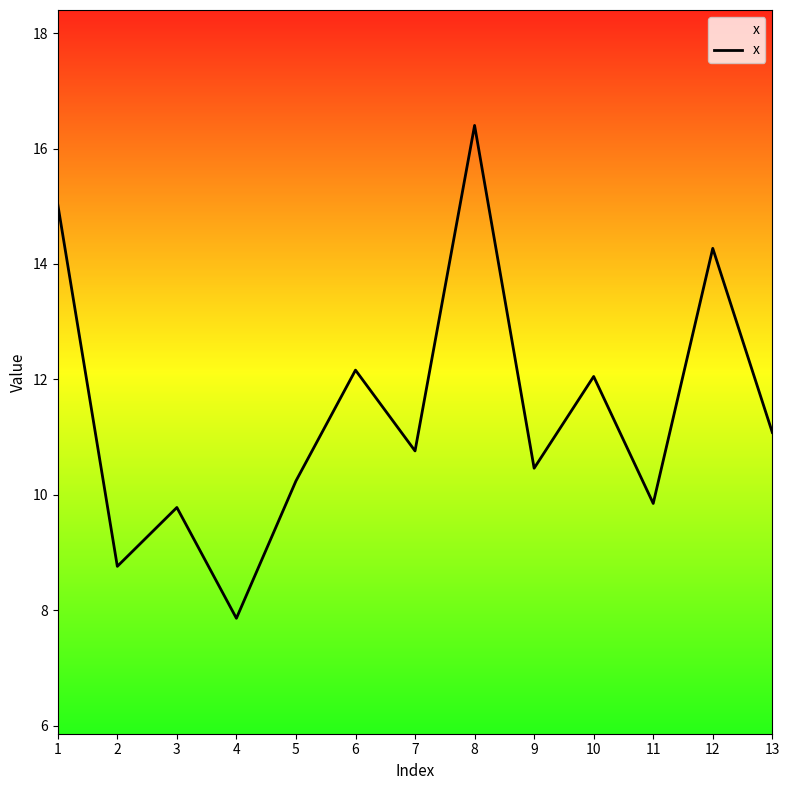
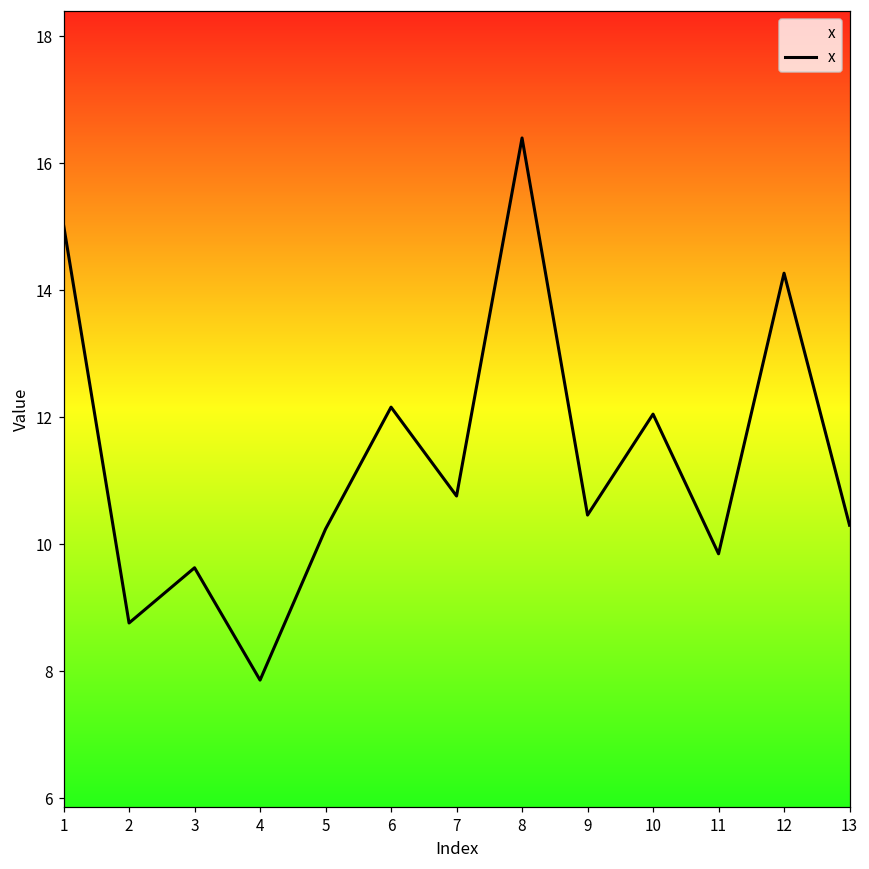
  {
    "1": 15.0,
    "2": 8.8,
-   "3": 9.8,
+   "3": 9.6,
    "4": 7.9,
    "5": 10.2,
    "6": 12.2,
    "7": 10.8,
    "8": 16.4,
    "9": 10.5,
    "10": 12.1,
    "11": 9.9,
    "12": 14.3,
-   "13": 11.1
+   "13": 10.3
  }
